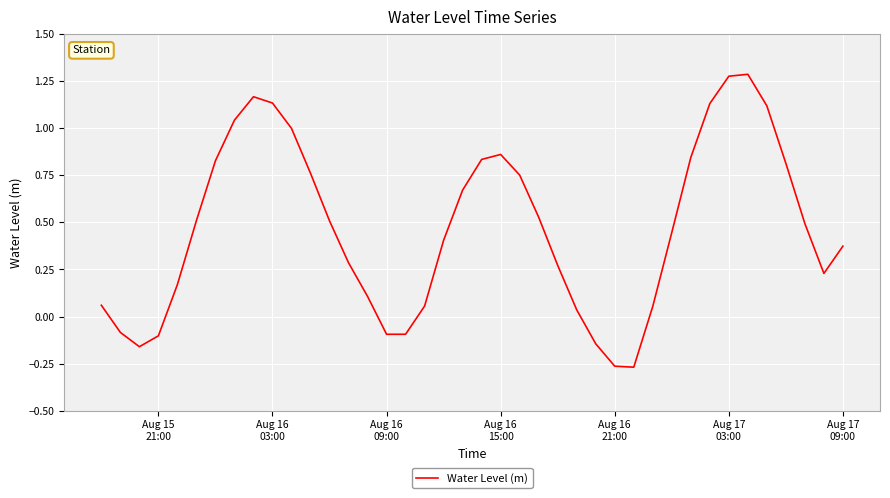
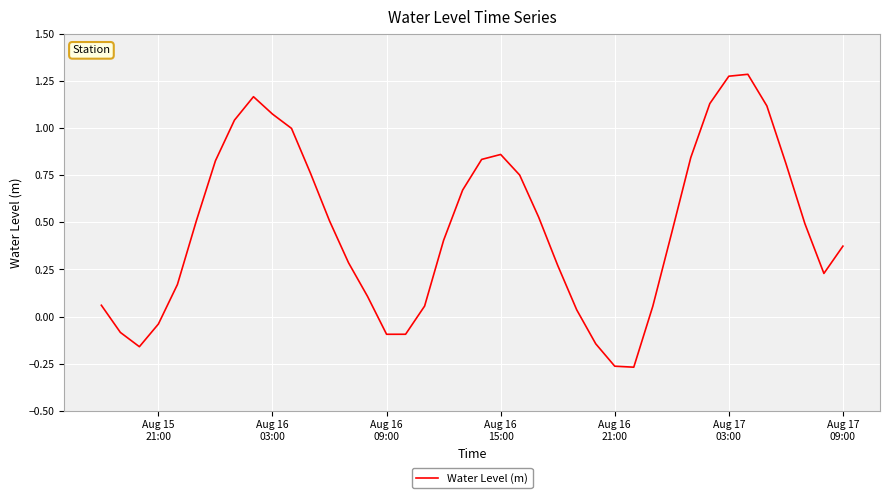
  {
-   "Aug 15 21:00": -0.10,
-   "Aug 16 03:00": 1.13,
+   "Aug 15 21:00": -0.04,
+   "Aug 16 03:00": 1.08,
    "Aug 16 09:00": -0.09,
    "Aug 16 15:00": 0.86,
    "Aug 16 21:00": -0.26,
    "Aug 17 03:00": 1.28,
    "Aug 17 09:00": 0.37
  }
